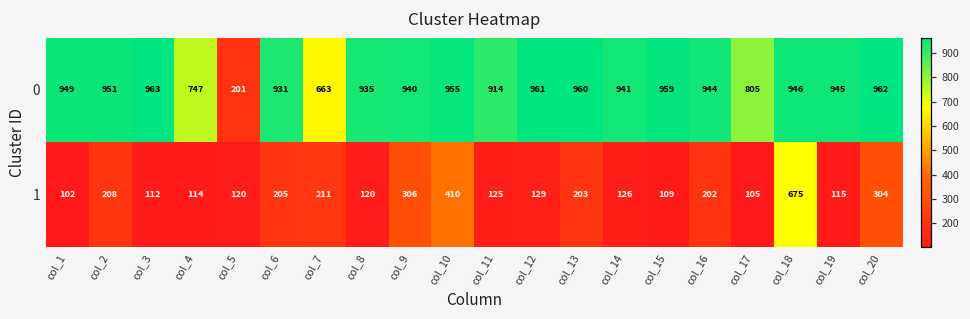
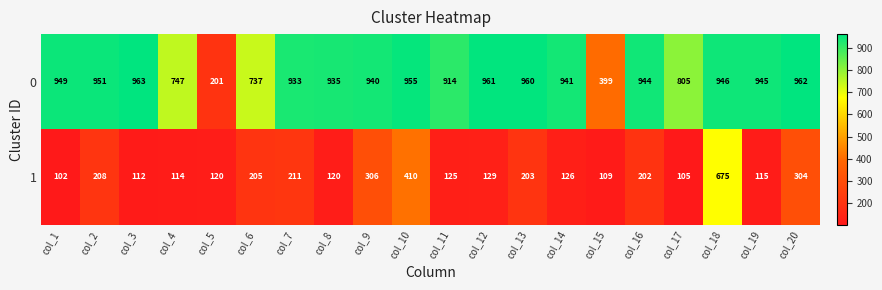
  {
    "0": {
      "col_1": 949,
      "col_2": 951,
      "col_3": 963,
      "col_4": 747,
      "col_5": 201,
-     "col_6": 931,
-     "col_7": 663,
+     "col_6": 737,
+     "col_7": 933,
      "col_8": 935,
      "col_9": 940,
      "col_10": 955,
      "col_11": 914,
      "col_12": 961,
      "col_13": 960,
      "col_14": 941,
-     "col_15": 959,
+     "col_15": 399,
      "col_16": 944,
      "col_17": 805,
      "col_18": 946,
      "col_19": 945,
      "col_20": 962
    },
    "1": {
      "col_1": 102,
      "col_2": 208,
      "col_3": 112,
      "col_4": 114,
      "col_5": 120,
      "col_6": 205,
      "col_7": 211,
      "col_8": 120,
      "col_9": 306,
      "col_10": 410,
      "col_11": 125,
      "col_12": 129,
      "col_13": 203,
      "col_14": 126,
      "col_15": 109,
      "col_16": 202,
      "col_17": 105,
      "col_18": 675,
      "col_19": 115,
      "col_20": 304
    }
  }
